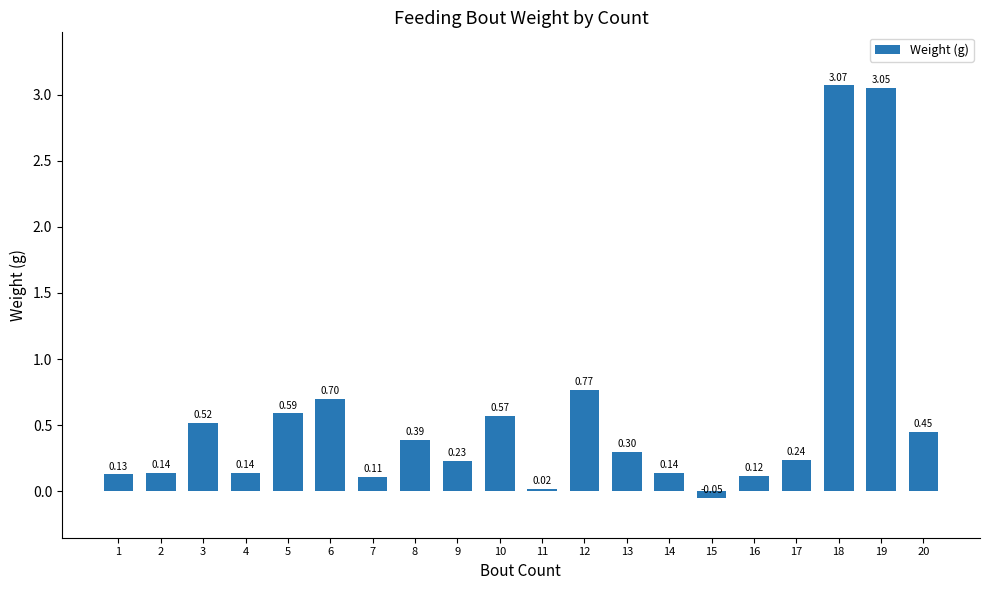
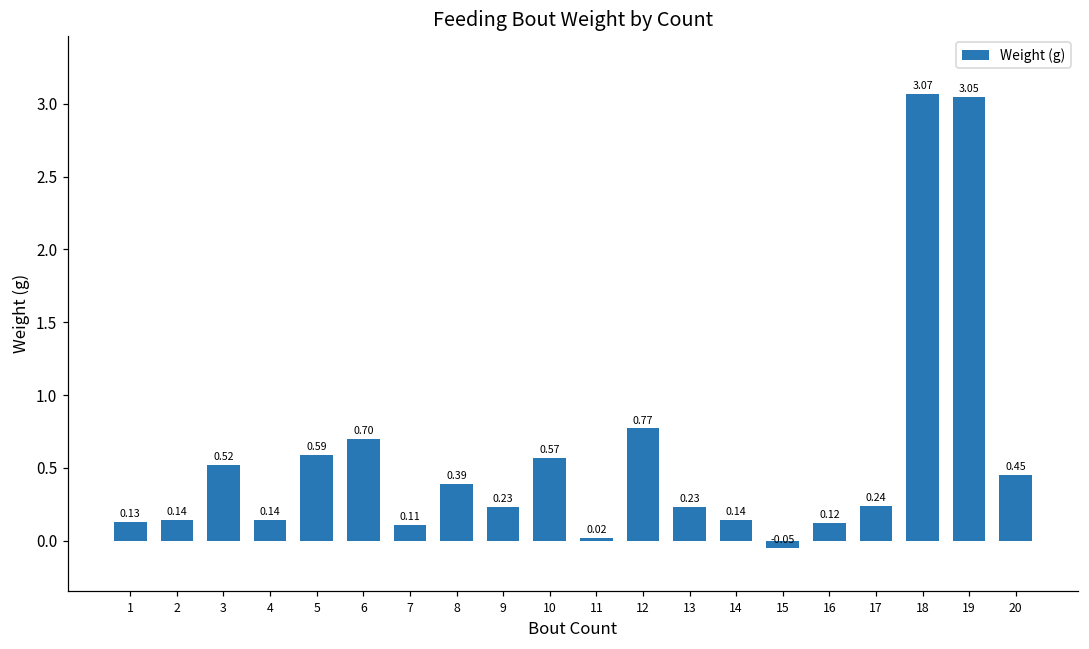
  {
    "1": 0.13,
    "2": 0.14,
    "3": 0.52,
    "4": 0.14,
    "5": 0.59,
    "6": 0.70,
    "7": 0.11,
    "8": 0.39,
    "9": 0.23,
    "10": 0.57,
    "11": 0.02,
    "12": 0.77,
-   "13": 0.30,
+   "13": 0.23,
    "14": 0.14,
    "15": -0.05,
    "16": 0.12,
    "17": 0.24,
    "18": 3.07,
    "19": 3.05,
    "20": 0.45
  }
